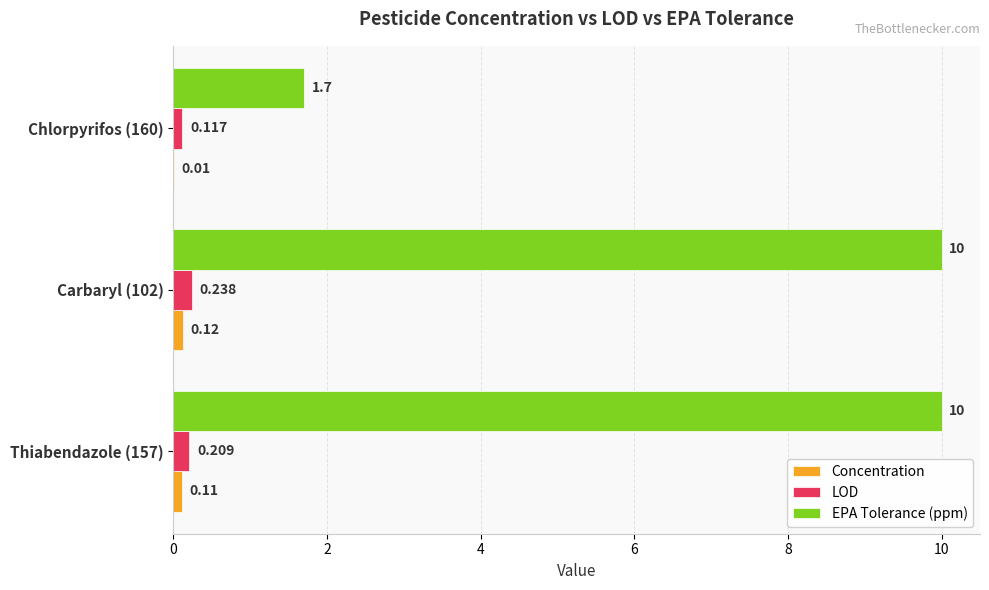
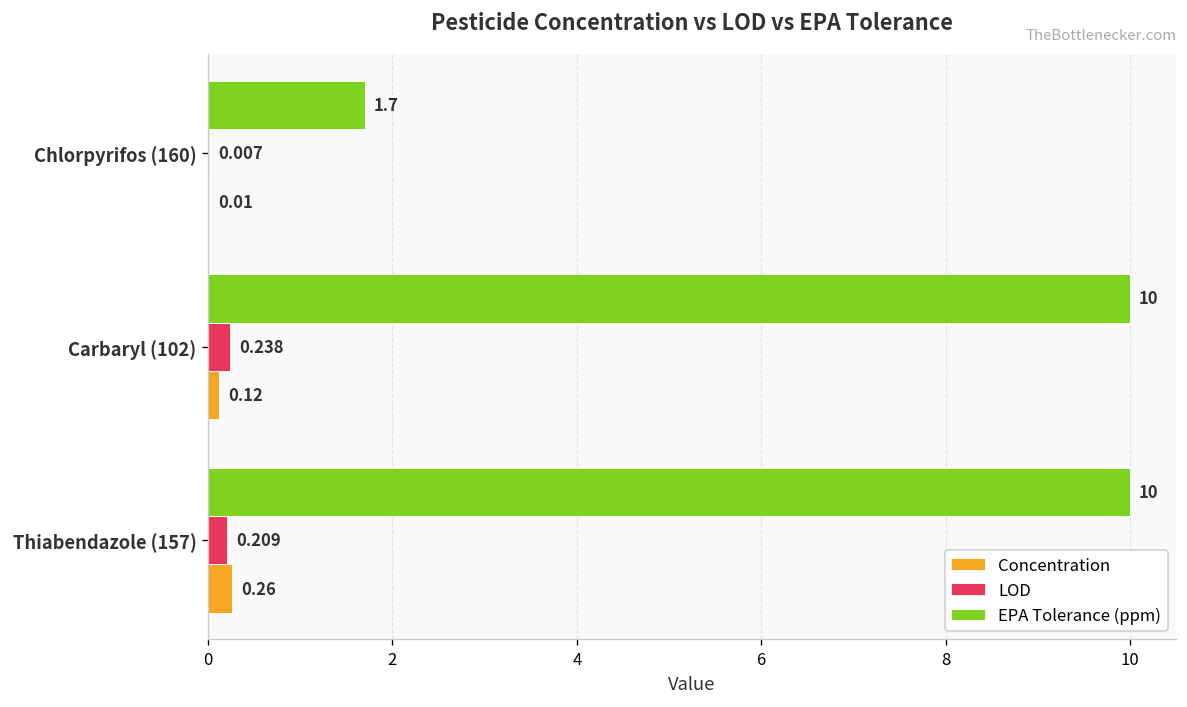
  {
    "Concentration": {
      "Chlorpyrifos (160)": 0.01,
      "Carbaryl (102)": 0.12,
-     "Thiabendazole (157)": 0.11
+     "Thiabendazole (157)": 0.26
    },
    "LOD": {
-     "Chlorpyrifos (160)": 0.117,
+     "Chlorpyrifos (160)": 0.007,
      "Carbaryl (102)": 0.238,
      "Thiabendazole (157)": 0.209
    },
    "EPA Tolerance (ppm)": {
      "Chlorpyrifos (160)": 1.7,
      "Carbaryl (102)": 10,
      "Thiabendazole (157)": 10
    }
  }
